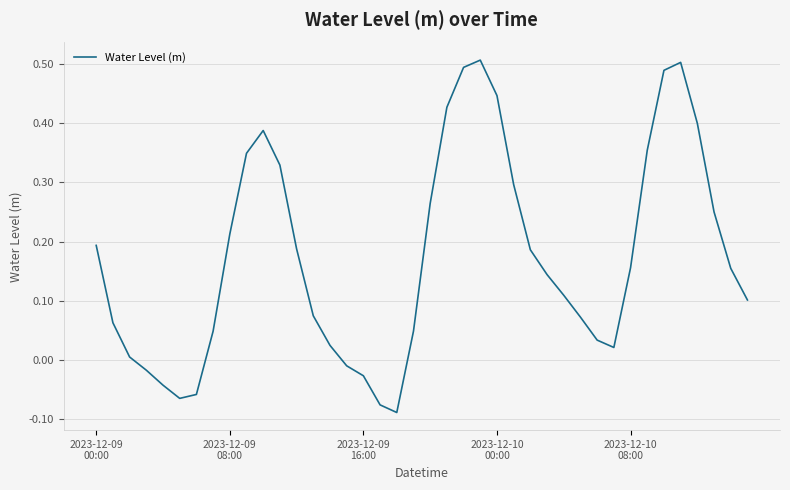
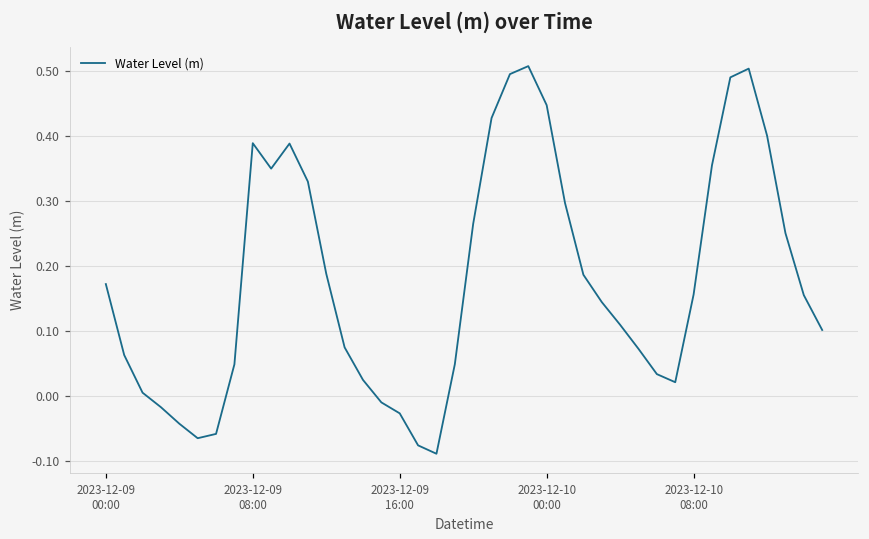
  {
-   "2023-12-09 00:00": 0.19,
-   "2023-12-09 08:00": 0.21,
+   "2023-12-09 00:00": 0.17,
+   "2023-12-09 08:00": 0.39,
    "2023-12-09 16:00": -0.03,
    "2023-12-10 00:00": 0.45,
    "2023-12-10 08:00": 0.16
  }
